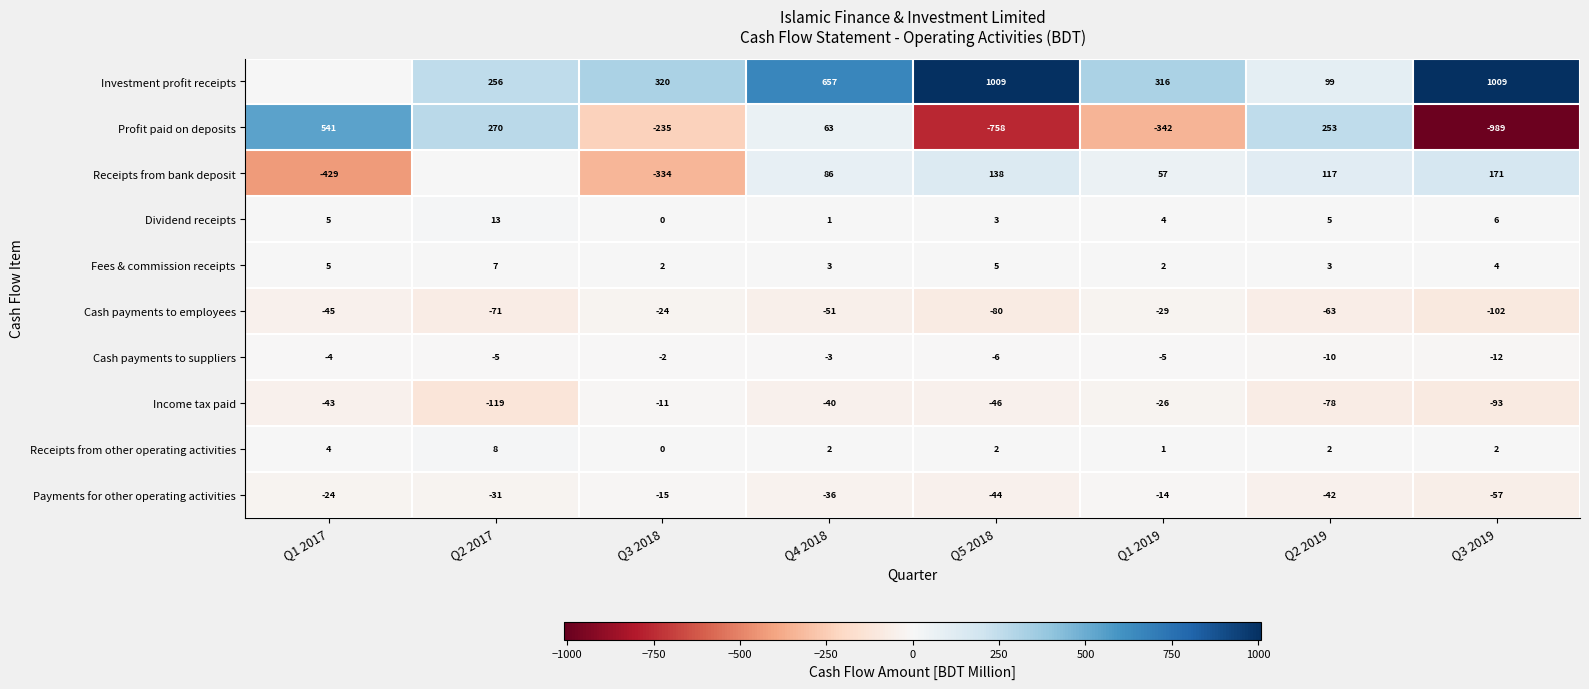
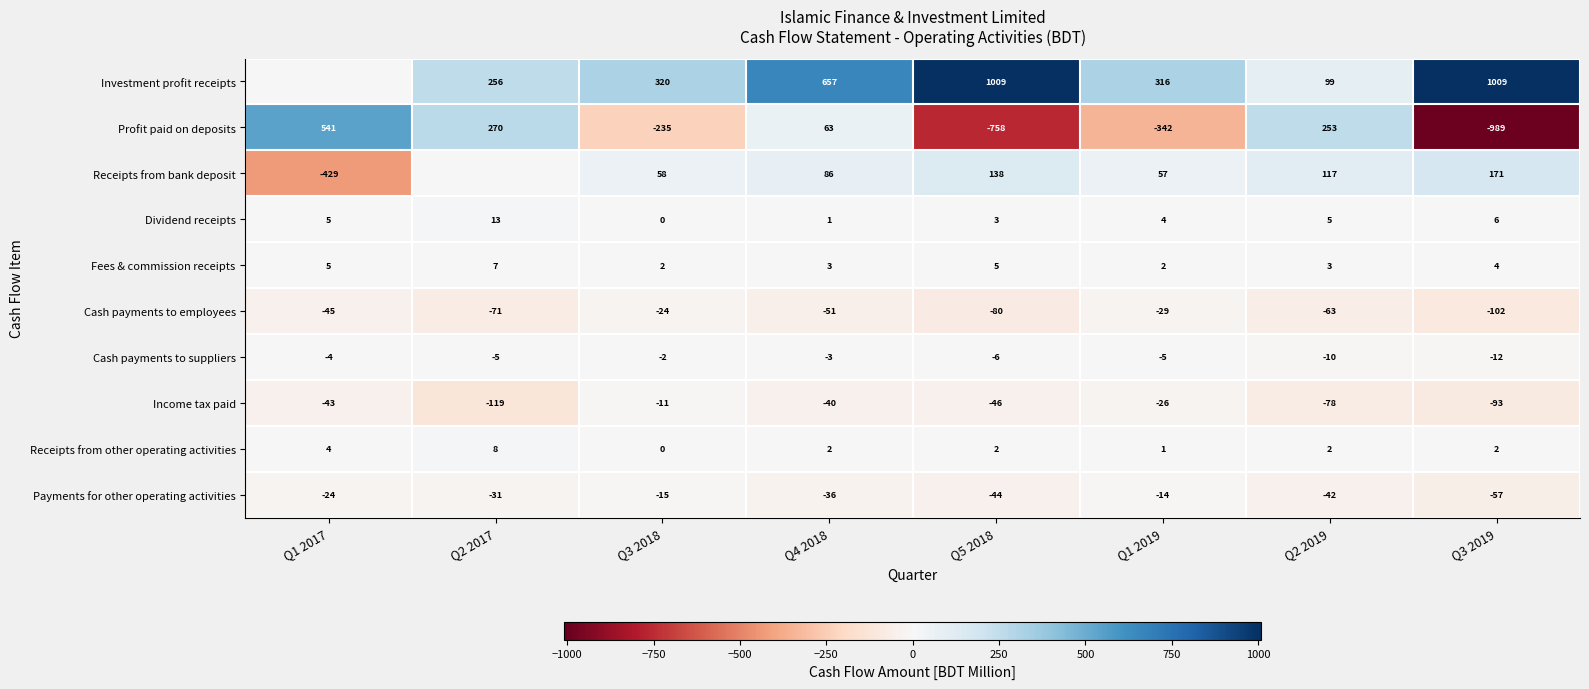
  {
    "Investment profit receipts": {
      "Q2 2017": 256,
      "Q3 2018": 320,
      "Q4 2018": 657,
      "Q5 2018": 1009,
      "Q1 2019": 316,
      "Q2 2019": 99,
      "Q3 2019": 1009
    },
    "Profit paid on deposits": {
      "Q1 2017": 541,
      "Q2 2017": 270,
      "Q3 2018": -235,
      "Q4 2018": 63,
      "Q5 2018": -758,
      "Q1 2019": -342,
      "Q2 2019": 253,
      "Q3 2019": -989
    },
    "Receipts from bank deposit": {
      "Q1 2017": -429,
-     "Q3 2018": -334,
+     "Q3 2018": 58,
      "Q4 2018": 86,
      "Q5 2018": 138,
      "Q1 2019": 57,
      "Q2 2019": 117,
      "Q3 2019": 171
    },
    "Dividend receipts": {
      "Q1 2017": 5,
      "Q2 2017": 13,
      "Q3 2018": 0,
      "Q4 2018": 1,
      "Q5 2018": 3,
      "Q1 2019": 4,
      "Q2 2019": 5,
      "Q3 2019": 6
    },
    "Fees & commission receipts": {
      "Q1 2017": 5,
      "Q2 2017": 7,
      "Q3 2018": 2,
      "Q4 2018": 3,
      "Q5 2018": 5,
      "Q1 2019": 2,
      "Q2 2019": 3,
      "Q3 2019": 4
    },
    "Cash payments to employees": {
      "Q1 2017": -45,
      "Q2 2017": -71,
      "Q3 2018": -24,
      "Q4 2018": -51,
      "Q5 2018": -80,
      "Q1 2019": -29,
      "Q2 2019": -63,
      "Q3 2019": -102
    },
    "Cash payments to suppliers": {
      "Q1 2017": -4,
      "Q2 2017": -5,
      "Q3 2018": -2,
      "Q4 2018": -3,
      "Q5 2018": -6,
      "Q1 2019": -5,
      "Q2 2019": -10,
      "Q3 2019": -12
    },
    "Income tax paid": {
      "Q1 2017": -43,
      "Q2 2017": -119,
      "Q3 2018": -11,
      "Q4 2018": -40,
      "Q5 2018": -46,
      "Q1 2019": -26,
      "Q2 2019": -78,
      "Q3 2019": -93
    },
    "Receipts from other operating activities": {
      "Q1 2017": 4,
      "Q2 2017": 8,
      "Q3 2018": 0,
      "Q4 2018": 2,
      "Q5 2018": 2,
      "Q1 2019": 1,
      "Q2 2019": 2,
      "Q3 2019": 2
    },
    "Payments for other operating activities": {
      "Q1 2017": -24,
      "Q2 2017": -31,
      "Q3 2018": -15,
      "Q4 2018": -36,
      "Q5 2018": -44,
      "Q1 2019": -14,
      "Q2 2019": -42,
      "Q3 2019": -57
    }
  }
